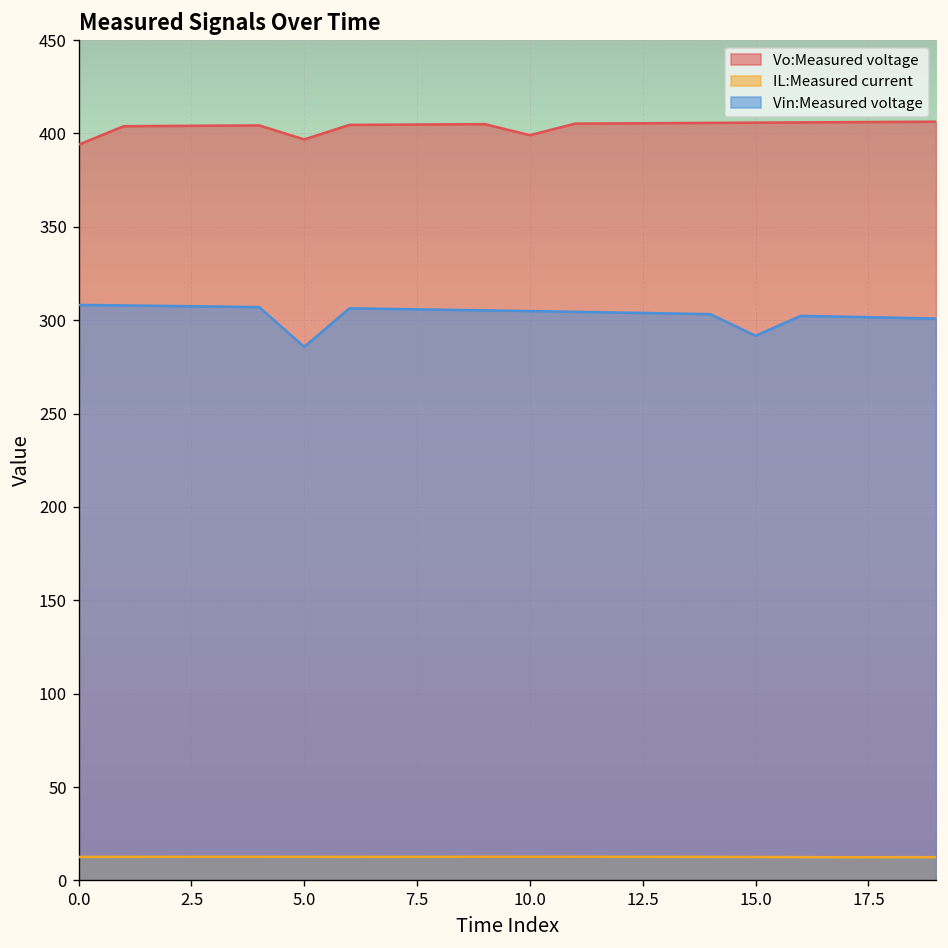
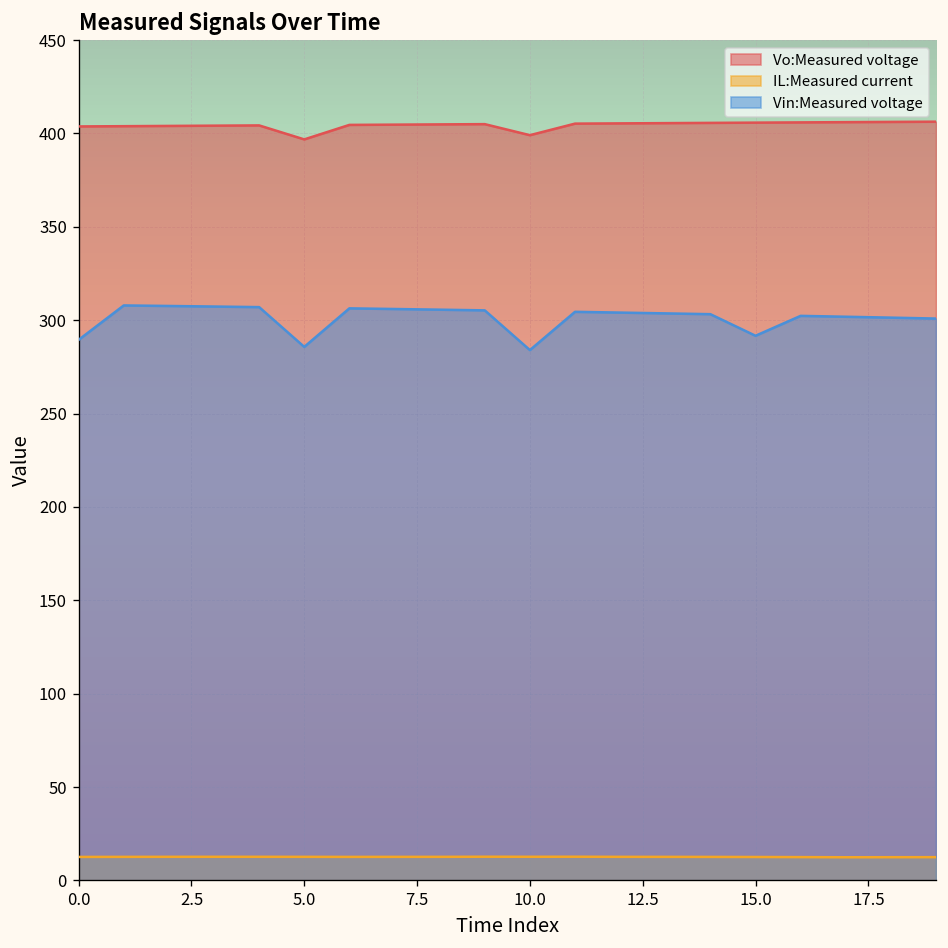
  {
    "Vo:Measured voltage": {
-     "0.0": 394,
+     "0.0": 404,
      "5.0": 397,
      "10.0": 399,
      "15.0": 406
    },
    "IL:Measured current": {
      "0.0": 13,
      "5.0": 13,
      "10.0": 13,
      "15.0": 13
    },
    "Vin:Measured voltage": {
-     "0.0": 308,
+     "0.0": 289,
      "5.0": 286,
-     "10.0": 305,
+     "10.0": 284,
      "15.0": 292
    }
  }
